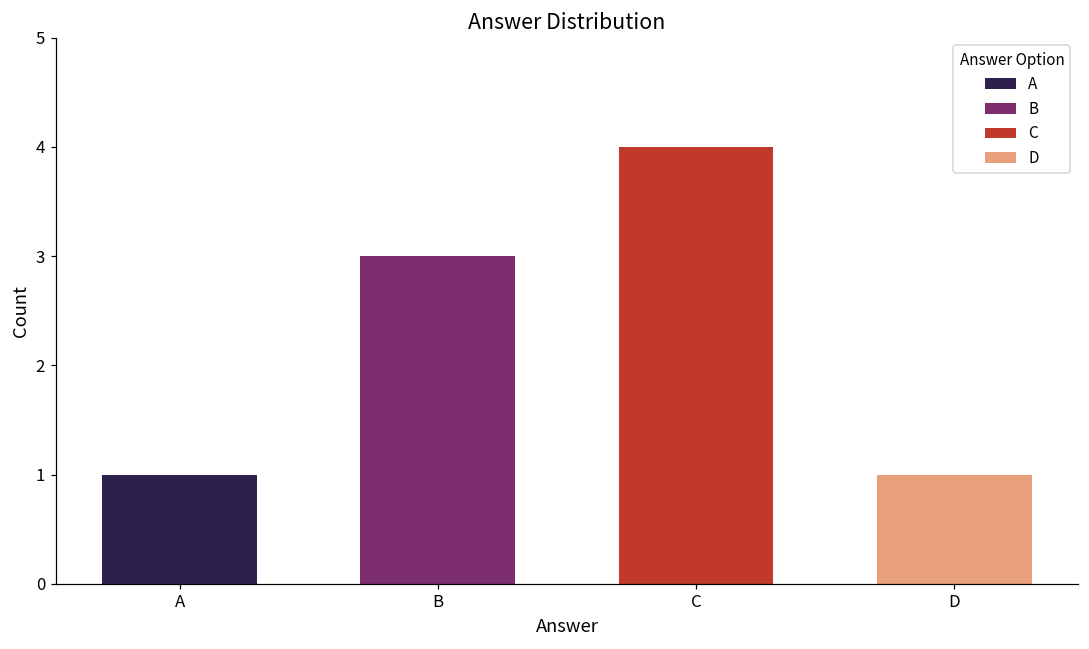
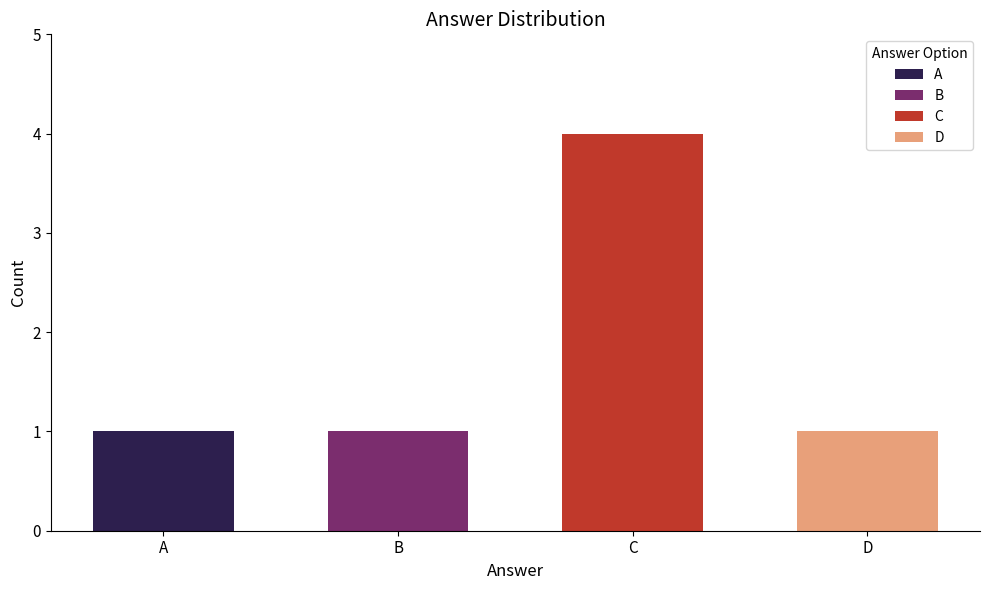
  {
    "A": 1,
-   "B": 3,
+   "B": 1,
    "C": 4,
    "D": 1
  }
